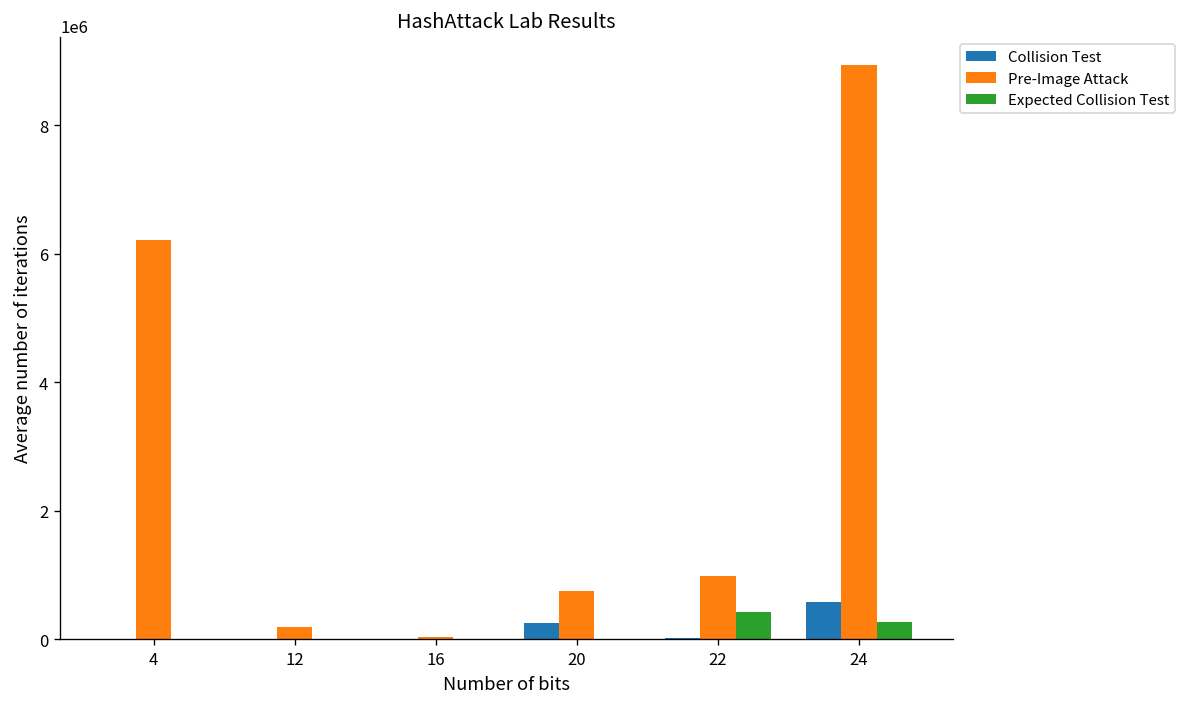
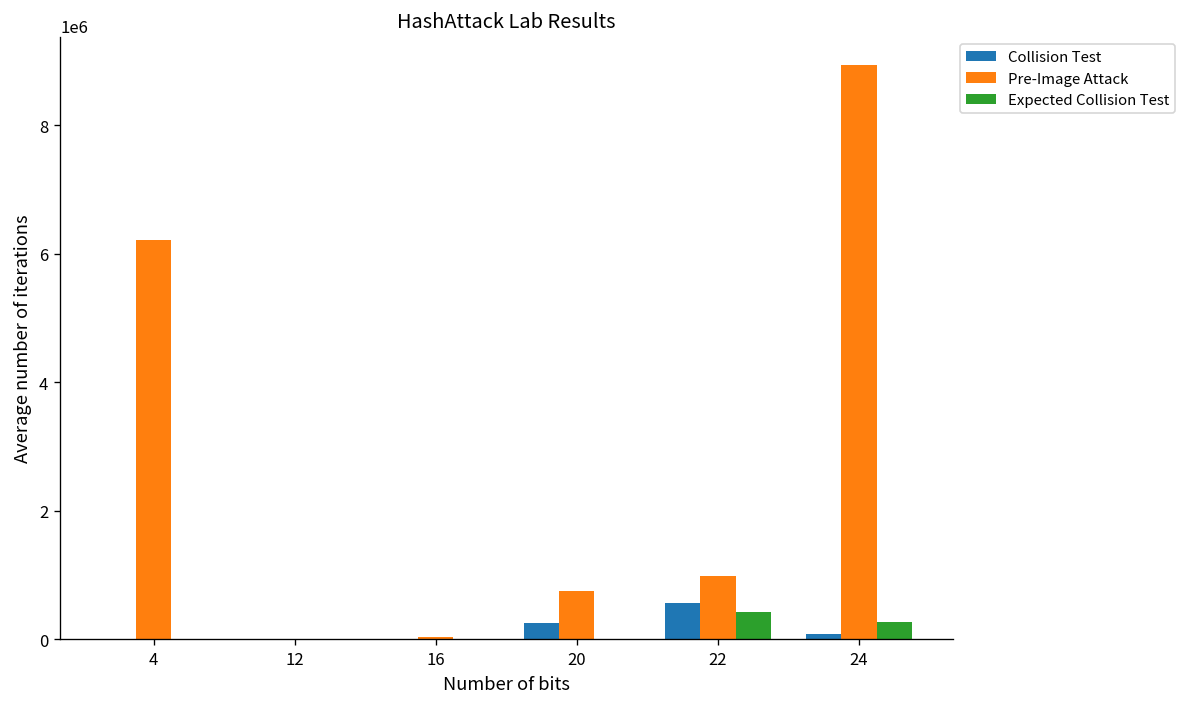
  {
    "Collision Test": {
      "20": 300000,
-     "22": 0,
-     "24": 600000
+     "22": 600000,
+     "24": 100000
    },
    "Pre-Image Attack": {
      "4": 6200000,
-     "12": 200000,
+     "12": 0,
      "20": 800000,
      "22": 1000000,
      "24": 8900000
    },
    "Expected Collision Test": {
      "22": 400000,
      "24": 300000
    }
  }
